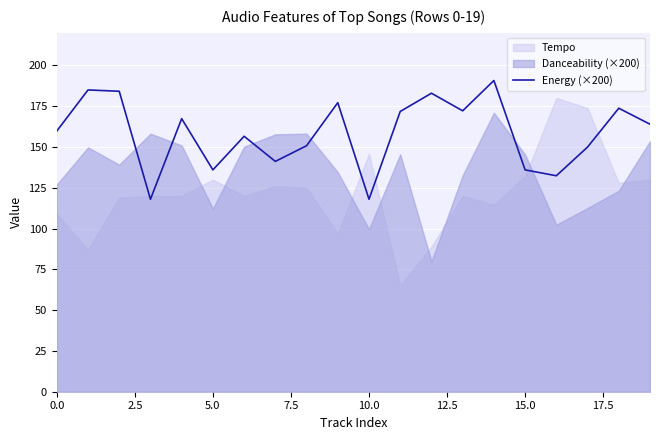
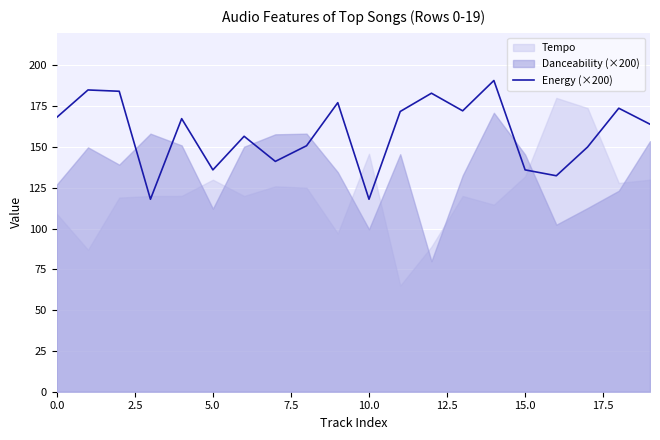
  {
    "Energy (×200)": {
-     "0.0": 160,
+     "0.0": 168,
      "5.0": 136,
      "10.0": 118,
      "15.0": 136
    }
  }
